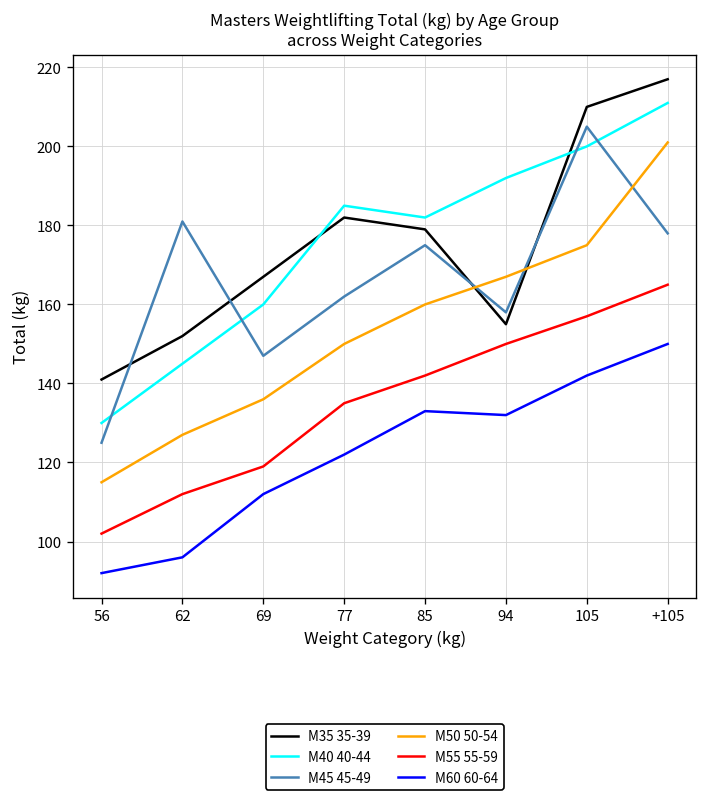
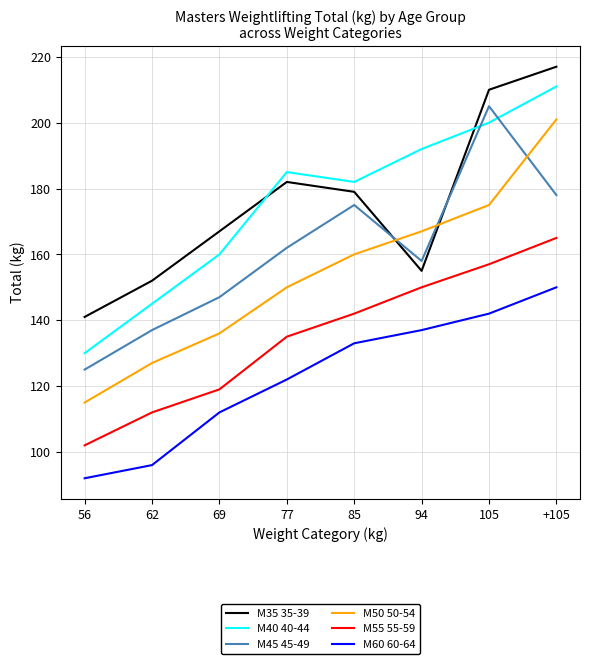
  {
    "M35 35-39": {
      "56": 141,
      "62": 152,
      "69": 167,
      "77": 182,
      "85": 179,
      "94": 155,
      "105": 210,
      "+105": 217
    },
    "M40 40-44": {
      "56": 130,
      "62": 145,
      "69": 160,
      "77": 185,
      "85": 182,
      "94": 192,
      "105": 200,
      "+105": 211
    },
    "M45 45-49": {
      "56": 125,
-     "62": 181,
+     "62": 137,
      "69": 147,
      "77": 162,
      "85": 175,
      "94": 158,
      "105": 205,
      "+105": 178
    },
    "M50 50-54": {
      "56": 115,
      "62": 127,
      "69": 136,
      "77": 150,
      "85": 160,
      "94": 167,
      "105": 175,
      "+105": 201
    },
    "M55 55-59": {
      "56": 102,
      "62": 112,
      "69": 119,
      "77": 135,
      "85": 142,
      "94": 150,
      "105": 157,
      "+105": 165
    },
    "M60 60-64": {
      "56": 92,
      "62": 96,
      "69": 112,
      "77": 122,
      "85": 133,
-     "94": 132,
+     "94": 137,
      "105": 142,
      "+105": 150
    }
  }
